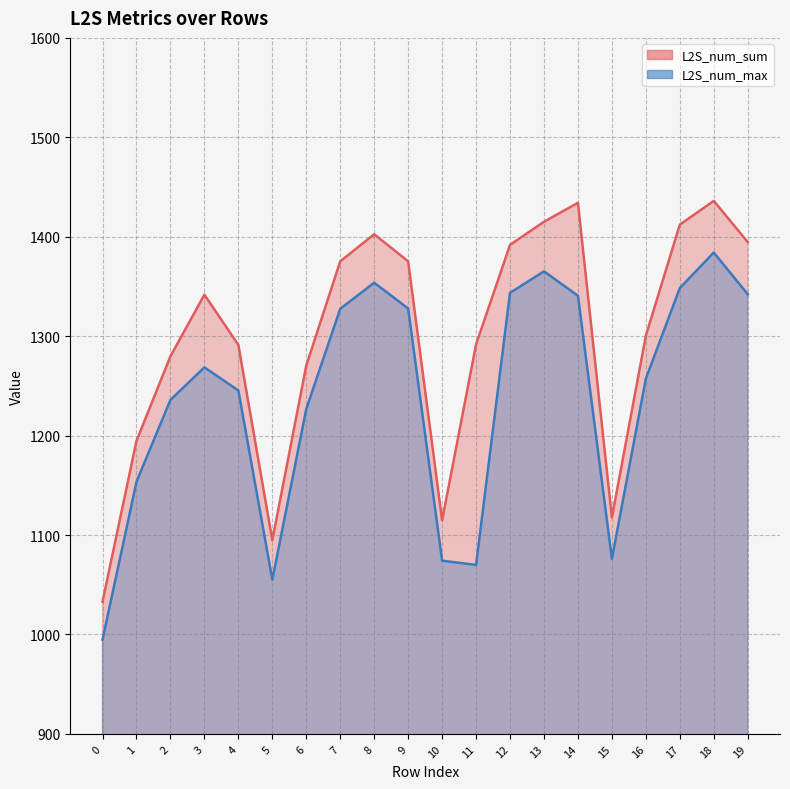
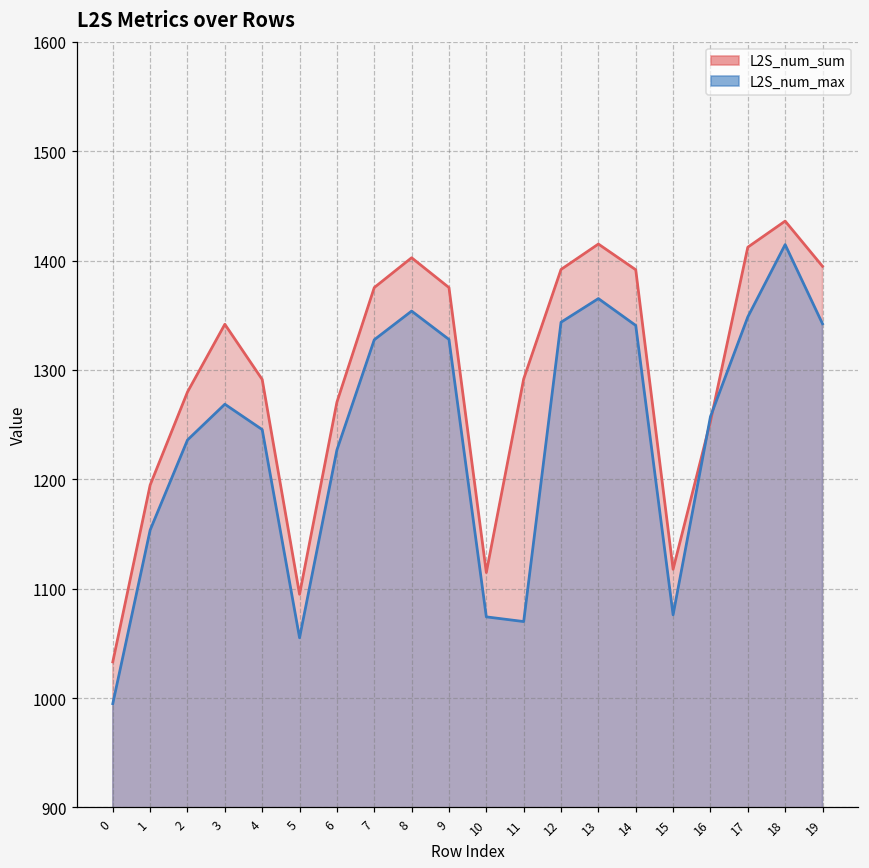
  {
    "L2S_num_sum": {
      "0": 1030,
      "1": 1190,
      "2": 1280,
      "3": 1340,
      "4": 1290,
      "5": 1090,
      "6": 1270,
      "7": 1380,
      "8": 1400,
      "9": 1380,
      "10": 1110,
      "11": 1290,
      "12": 1390,
      "13": 1420,
-     "14": 1430,
+     "14": 1390,
      "15": 1120,
-     "16": 1300,
+     "16": 1250,
      "17": 1410,
      "18": 1440,
      "19": 1390
    },
    "L2S_num_max": {
      "0": 990,
      "1": 1150,
      "2": 1240,
      "3": 1270,
      "4": 1250,
      "5": 1060,
      "6": 1230,
      "7": 1330,
      "8": 1350,
      "9": 1330,
      "10": 1070,
      "11": 1070,
      "12": 1340,
      "13": 1370,
      "14": 1340,
      "15": 1080,
      "16": 1260,
      "17": 1350,
-     "18": 1380,
+     "18": 1410,
      "19": 1340
    }
  }
